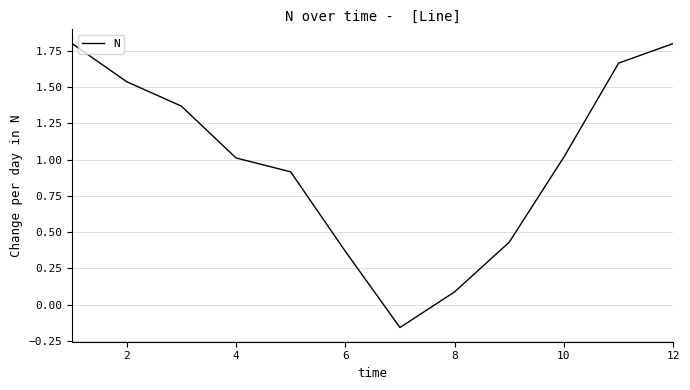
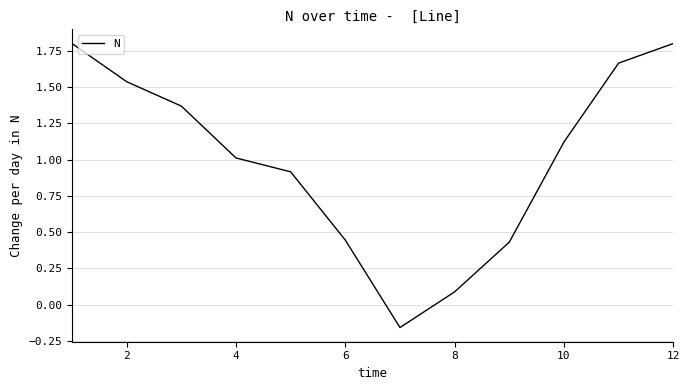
  {
    "2": 1.54,
    "4": 1.01,
-   "6": 0.37,
+   "6": 0.44,
    "8": 0.09,
-   "10": 1.02,
+   "10": 1.12,
    "12": 1.80
  }
